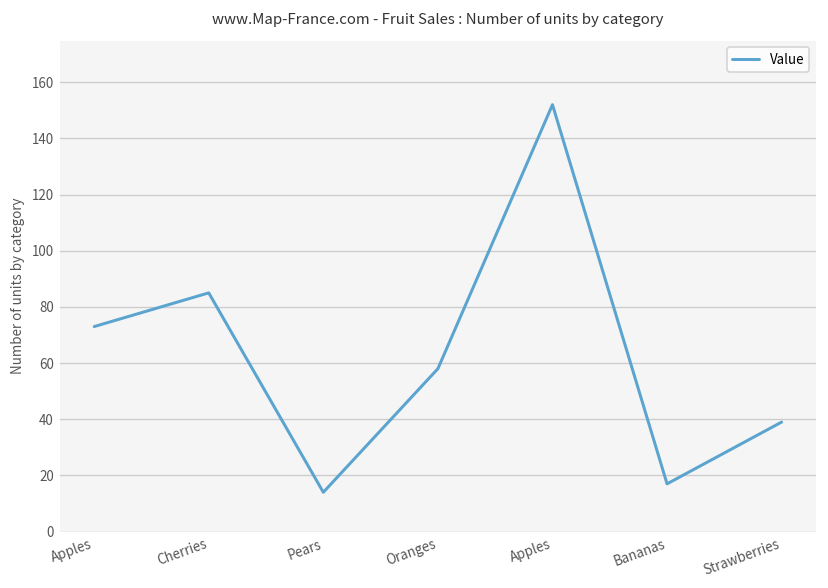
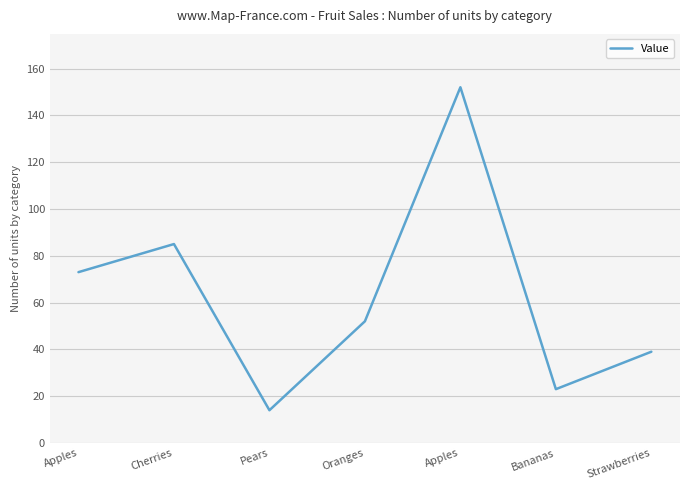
  {
    "Cherries": 85,
    "Pears": 14,
-   "Oranges": 58,
-   "Bananas": 17,
+   "Oranges": 52,
+   "Bananas": 23,
    "Strawberries": 39
  }
